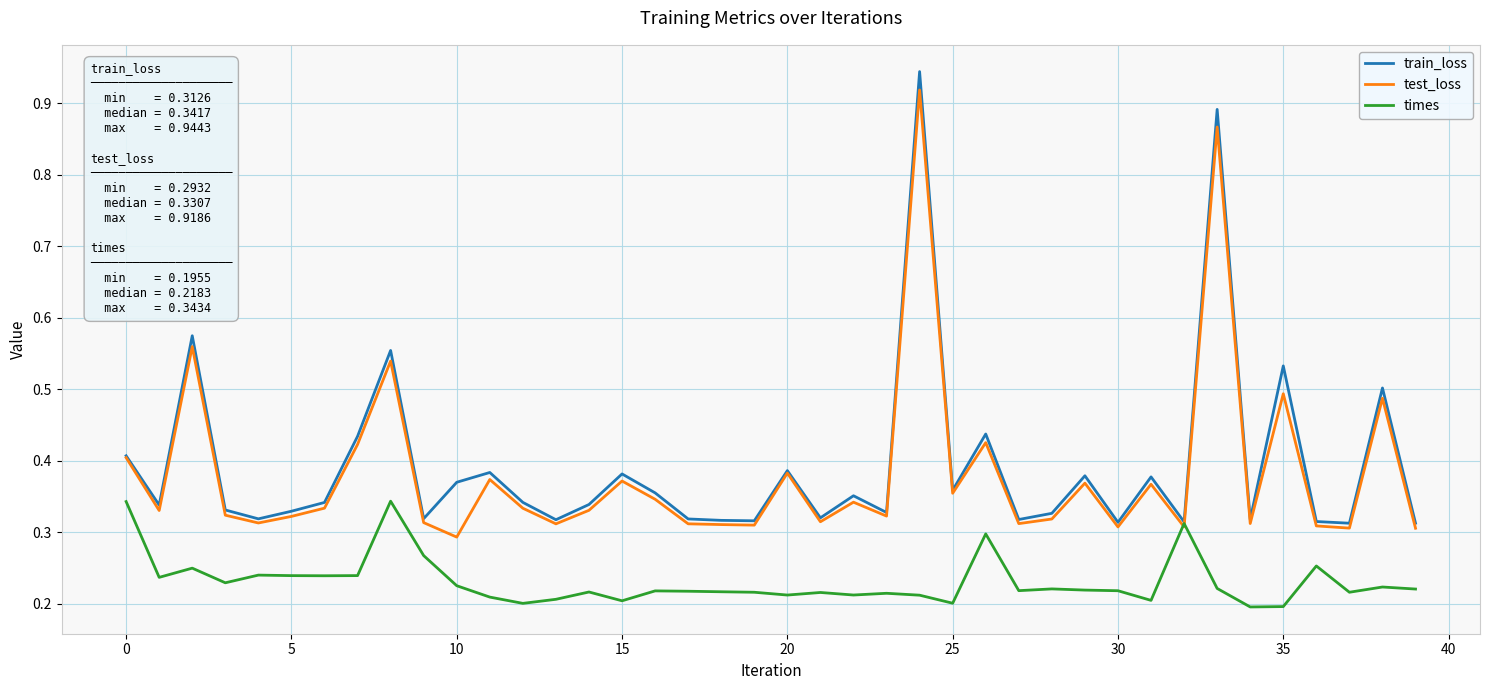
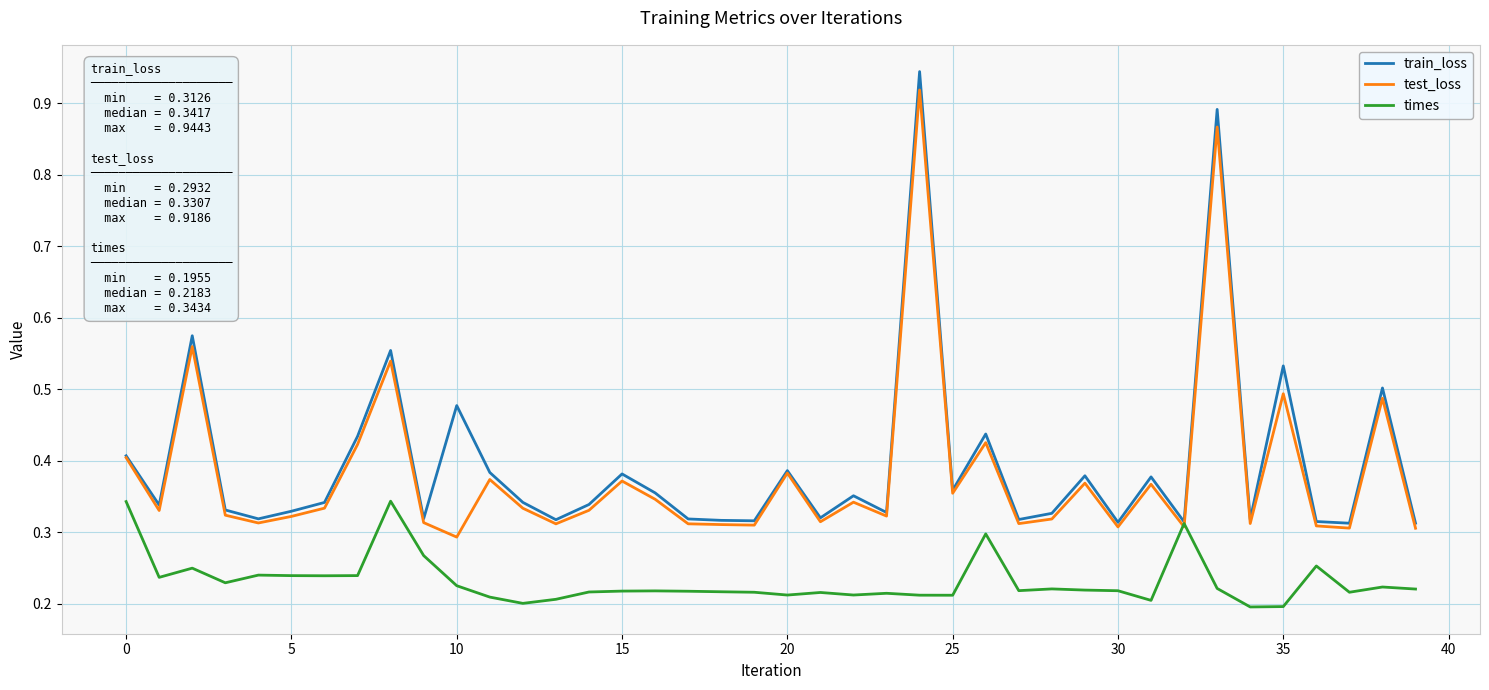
  {
    "train_loss": {
      "5": 0.33,
-     "10": 0.37,
+     "10": 0.48,
      "15": 0.38,
      "25": 0.36,
      "30": 0.31,
      "35": 0.53
    },
    "test_loss": {
      "5": 0.32,
      "10": 0.29,
      "15": 0.37,
      "25": 0.35,
      "30": 0.31,
      "35": 0.49
    },
    "times": {
      "0": 0.34,
      "5": 0.24,
      "10": 0.23,
-     "15": 0.20,
+     "15": 0.22,
      "20": 0.21,
-     "25": 0.20,
+     "25": 0.21,
      "30": 0.22,
      "35": 0.20
    }
  }
